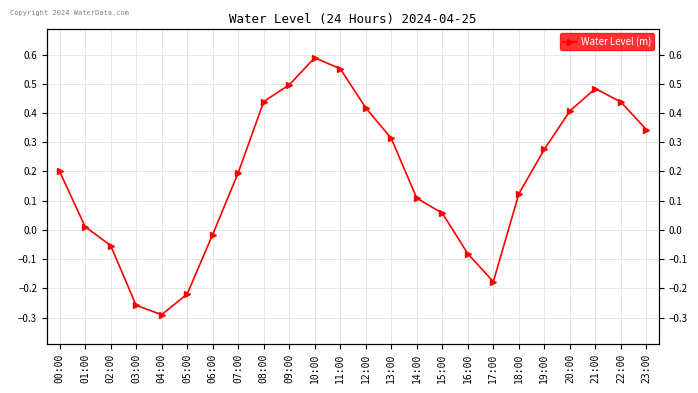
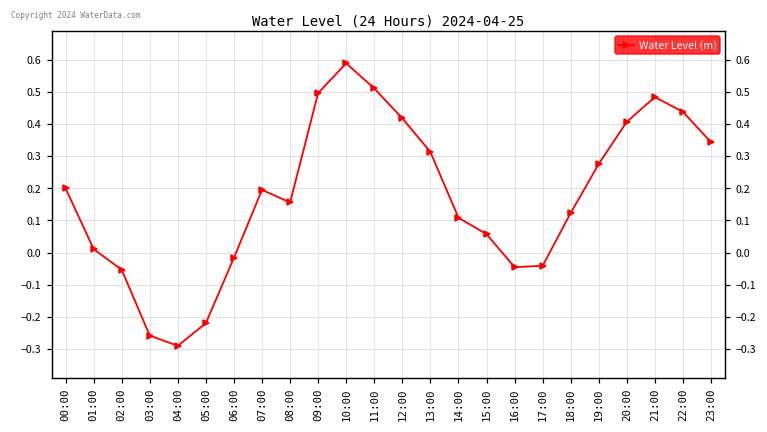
  {
    "00:00": 0.20,
    "01:00": 0.01,
    "02:00": -0.05,
    "03:00": -0.26,
    "04:00": -0.29,
    "05:00": -0.22,
    "06:00": -0.02,
    "07:00": 0.20,
-   "08:00": 0.44,
+   "08:00": 0.16,
    "09:00": 0.50,
    "10:00": 0.59,
-   "11:00": 0.55,
+   "11:00": 0.51,
    "12:00": 0.42,
    "13:00": 0.31,
    "14:00": 0.11,
    "15:00": 0.06,
-   "16:00": -0.08,
-   "17:00": -0.18,
+   "16:00": -0.05,
+   "17:00": -0.04,
    "18:00": 0.12,
    "19:00": 0.28,
    "20:00": 0.41,
    "21:00": 0.48,
    "22:00": 0.44,
    "23:00": 0.34
  }
